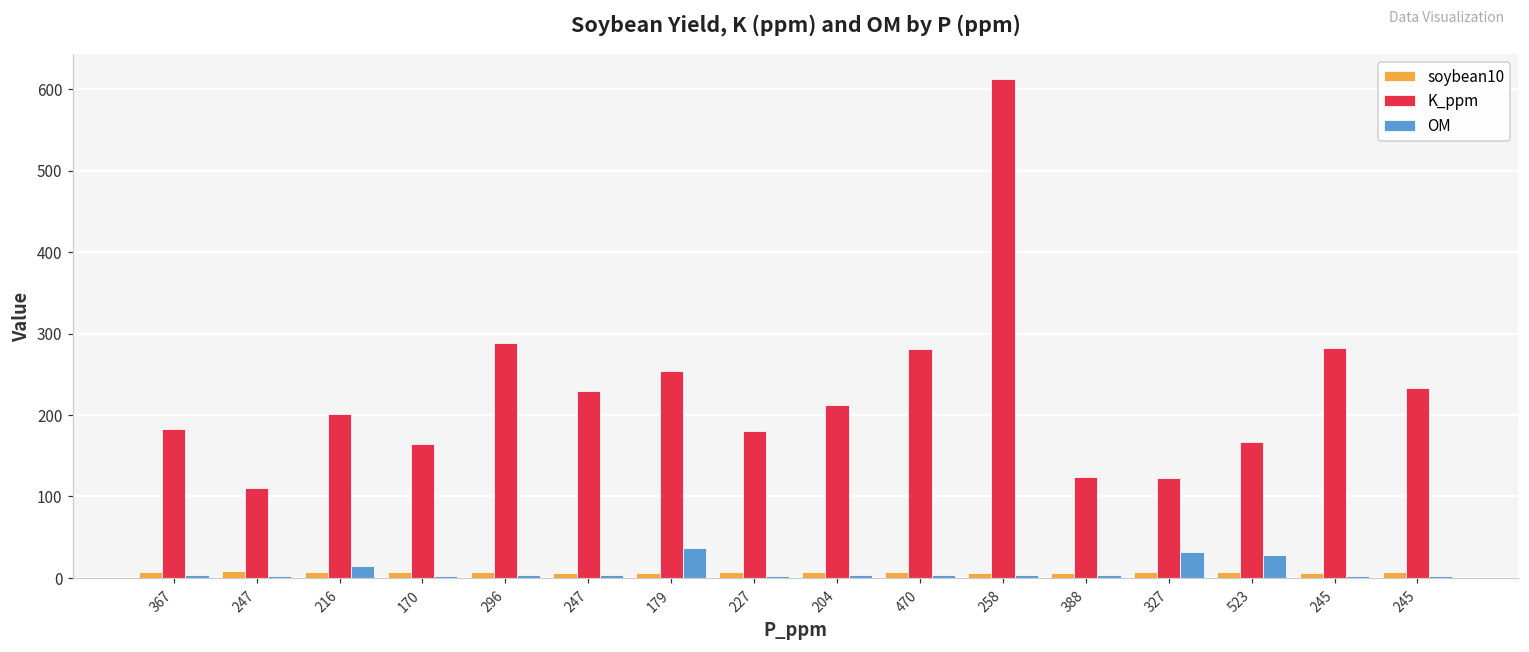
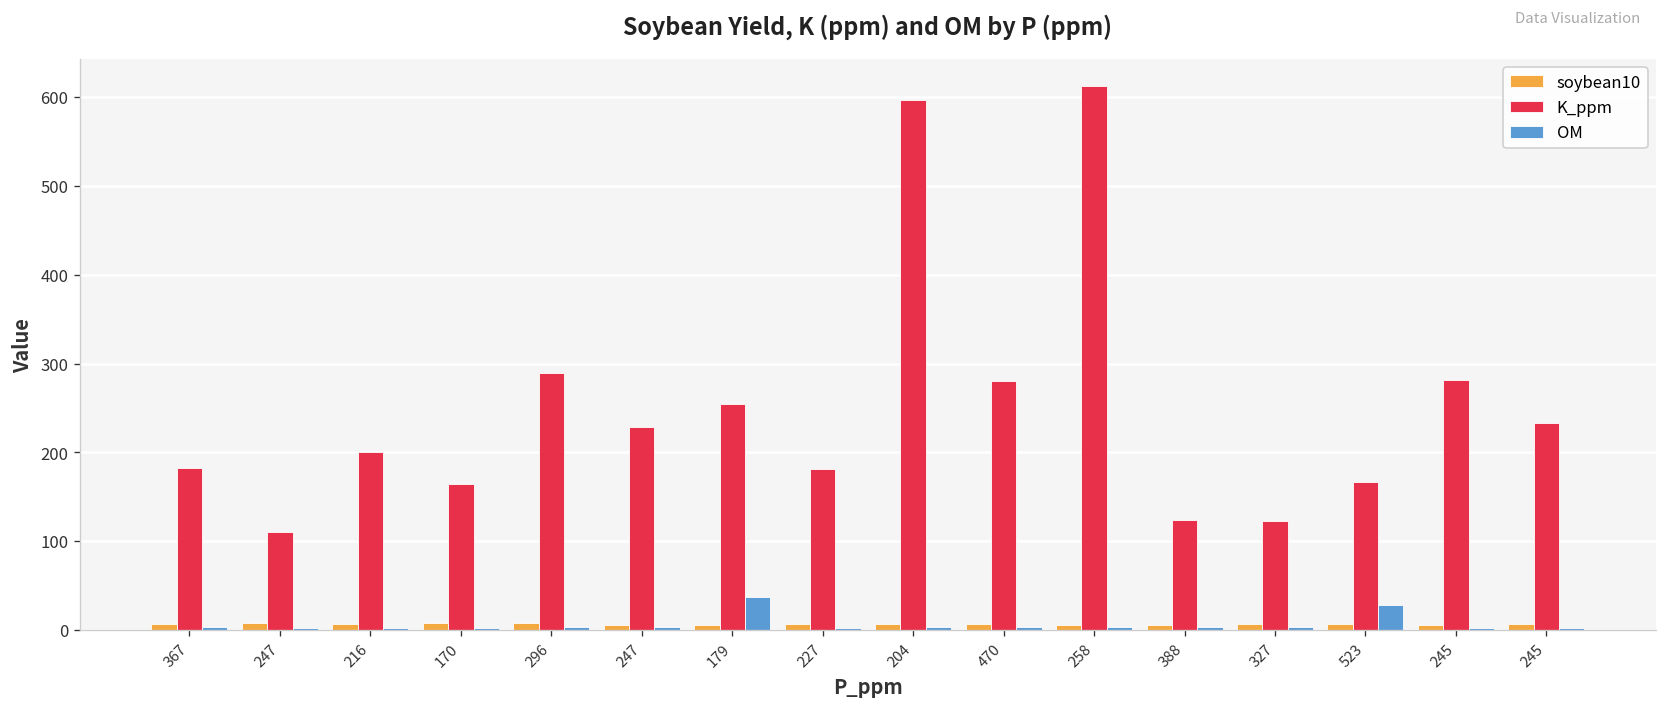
  {
    "soybean10": {
      "367": 10,
      "216": 10,
      "170": 10,
      "296": 10,
      "179": 10,
      "227": 10,
      "204": 10,
      "470": 10,
      "258": 10,
      "388": 10,
      "327": 10,
      "523": 10
    },
    "K_ppm": {
      "367": 180,
      "216": 200,
      "170": 160,
      "296": 290,
      "179": 250,
      "227": 180,
-     "204": 210,
+     "204": 600,
      "470": 280,
      "258": 610,
      "388": 120,
      "327": 120,
      "523": 170
    },
    "OM": {
-     "216": 10,
+     "216": 0,
      "179": 40,
      "470": 0,
      "388": 0,
-     "327": 30,
+     "327": 0,
      "523": 30
    }
  }
